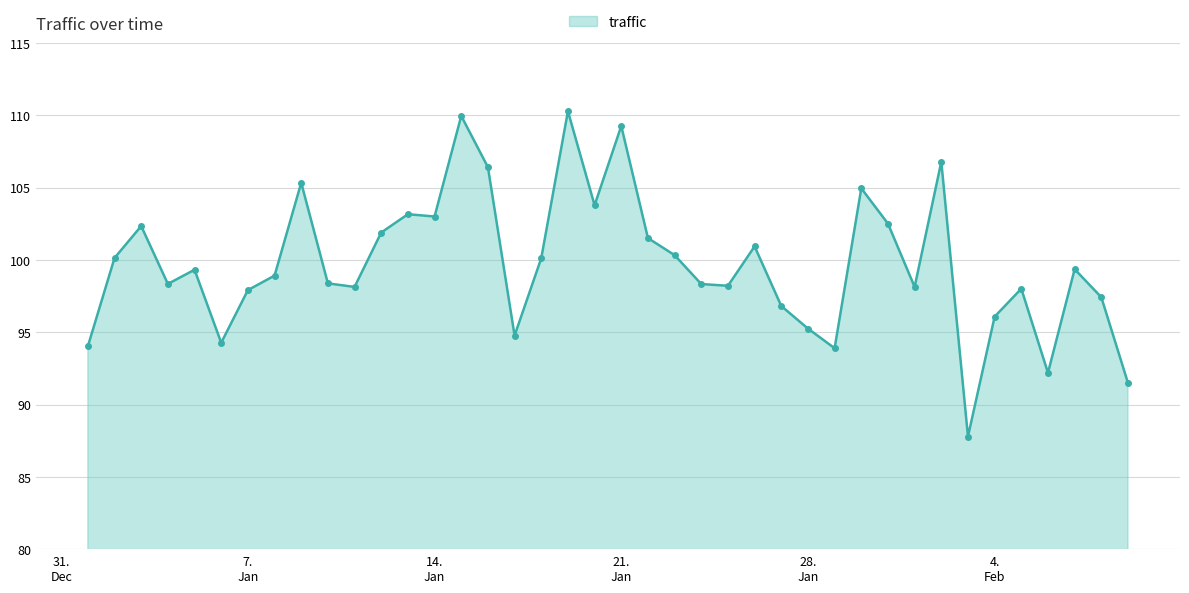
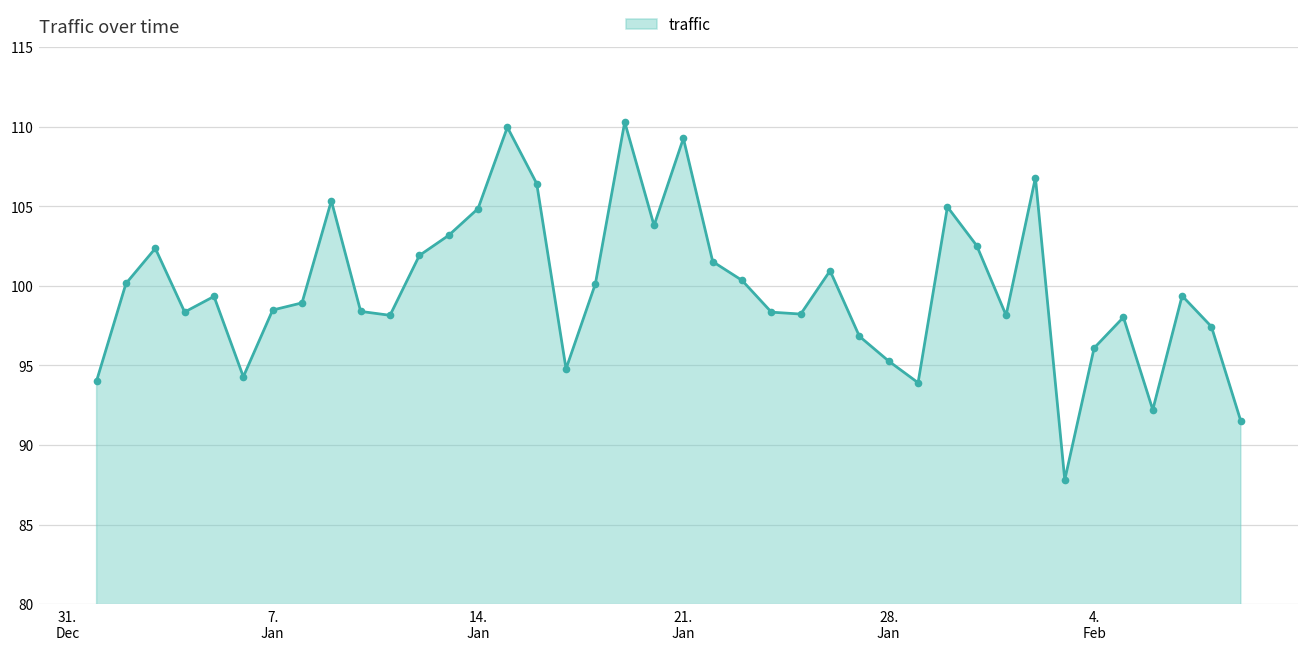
  {
-   "7. Jan": 97.9,
-   "14. Jan": 103.0,
+   "7. Jan": 98.5,
+   "14. Jan": 104.8,
    "21. Jan": 109.3,
    "28. Jan": 95.3,
    "4. Feb": 96.1
  }
